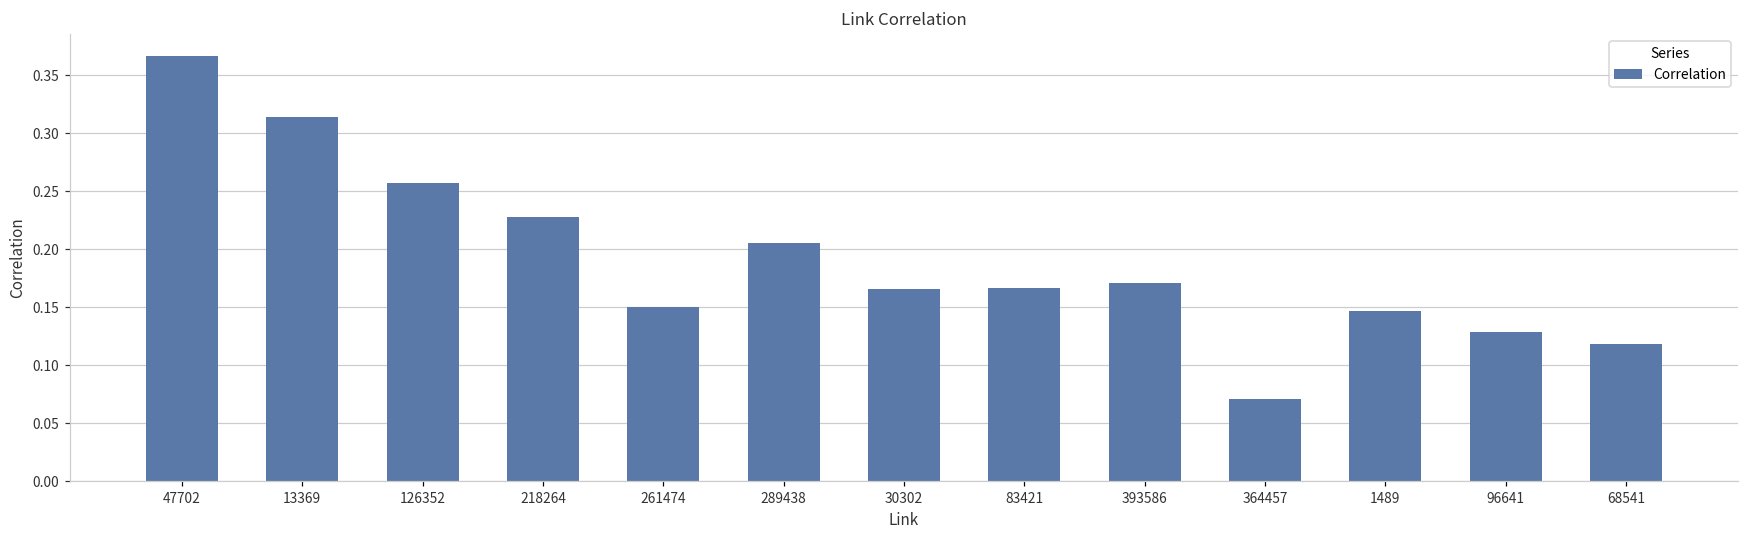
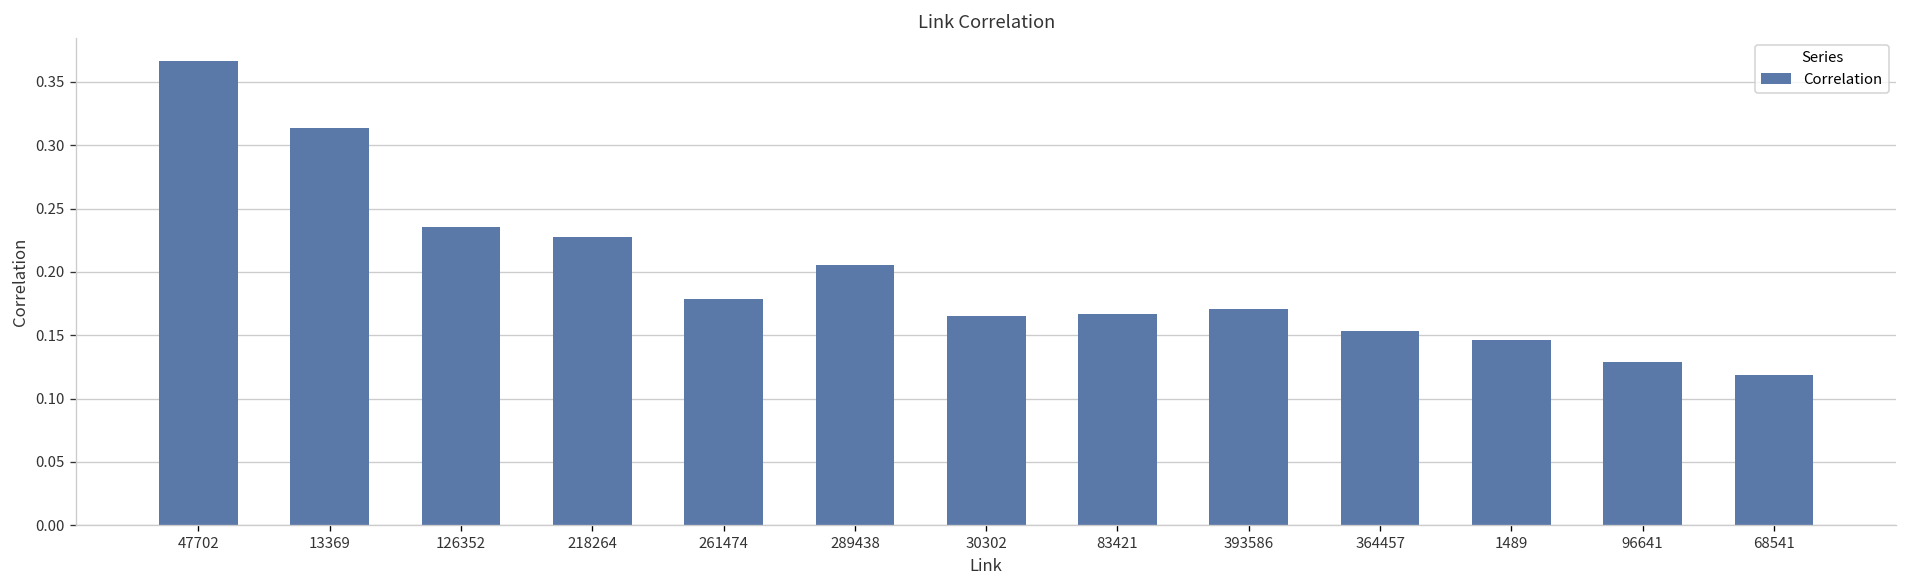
  {
    "47702": 0.367,
    "13369": 0.314,
-   "126352": 0.257,
+   "126352": 0.235,
    "218264": 0.228,
-   "261474": 0.151,
+   "261474": 0.179,
    "289438": 0.205,
    "30302": 0.166,
    "83421": 0.167,
    "393586": 0.171,
-   "364457": 0.071,
+   "364457": 0.153,
    "1489": 0.147,
    "96641": 0.129,
    "68541": 0.118
  }
